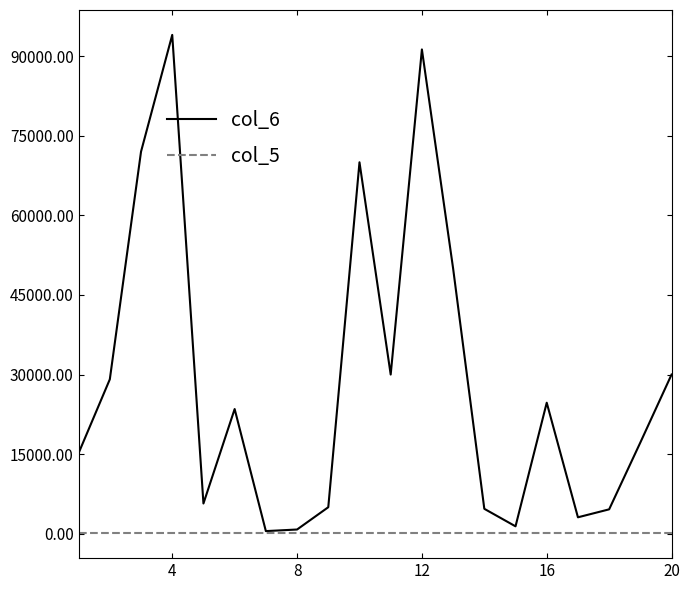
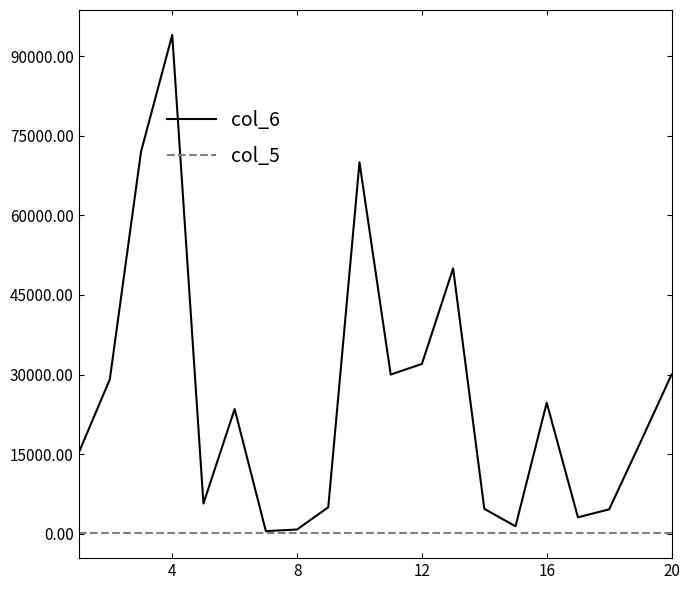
  {
    "col_6": {
      "4": 94000,
      "8": 1000,
-     "12": 91000,
+     "12": 32000,
      "16": 25000,
      "20": 30000
    },
    "col_5": {
      "4": 0,
      "8": 0,
      "12": 0,
      "16": 0,
      "20": 0
    }
  }
